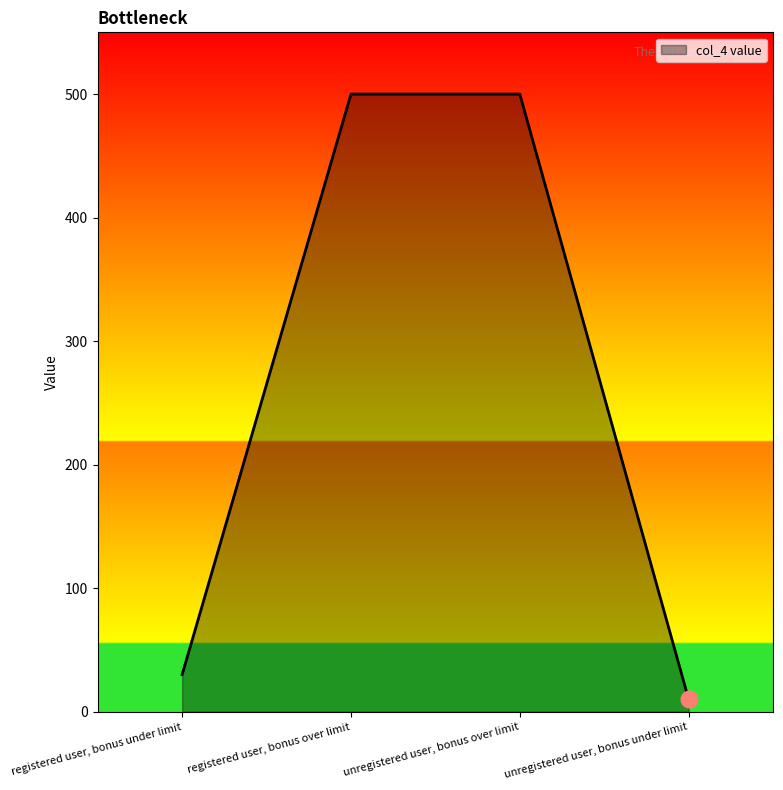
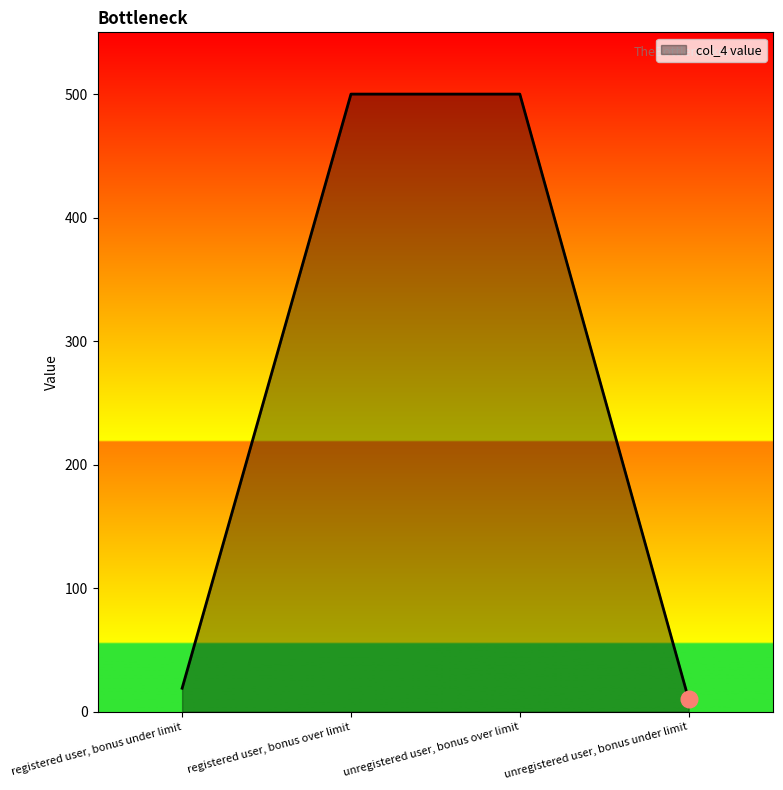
  {
    "col_4 value": {
-     "registered user, bonus under limit": 30,
+     "registered user, bonus under limit": 19,
      "registered user, bonus over limit": 500,
      "unregistered user, bonus over limit": 500
    }
  }
